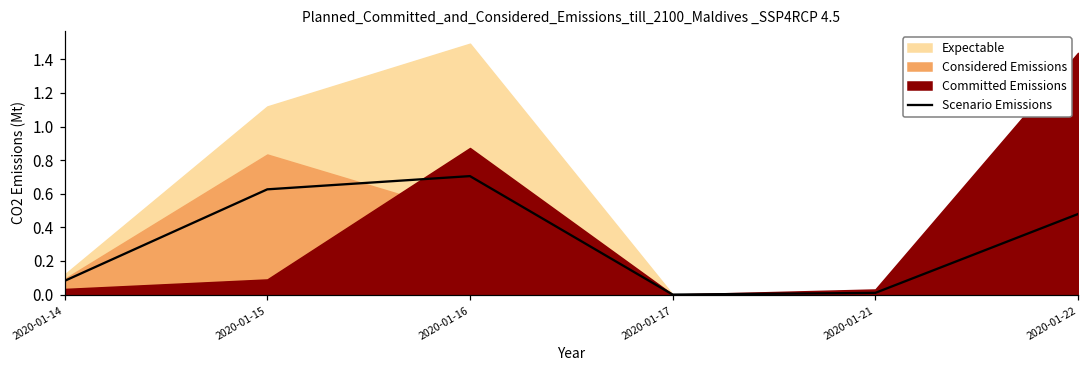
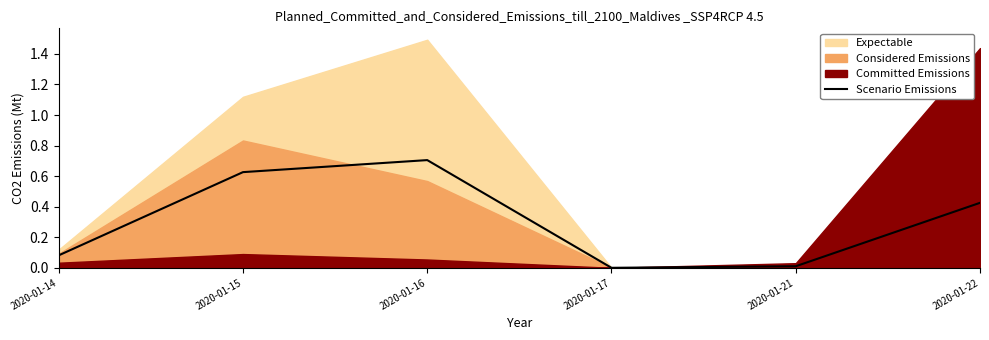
  {
    "Expectable": {
      "2020-01-14": 0.12,
      "2020-01-15": 1.12,
      "2020-01-16": 1.49
    },
    "Scenario Emissions": {
      "2020-01-15": 0.63,
      "2020-01-16": 0.70,
-     "2020-01-22": 0.48
+     "2020-01-22": 0.43
    },
    "Considered Emissions": {
      "2020-01-15": 0.83,
-     "2020-01-16": 0.47
+     "2020-01-16": 0.57
    },
    "Committed Emissions": {
      "2020-01-14": 0.03,
      "2020-01-15": 0.09,
-     "2020-01-16": 0.87,
+     "2020-01-16": 0.05,
      "2020-01-21": 0.03,
      "2020-01-22": 1.44
    }
  }
